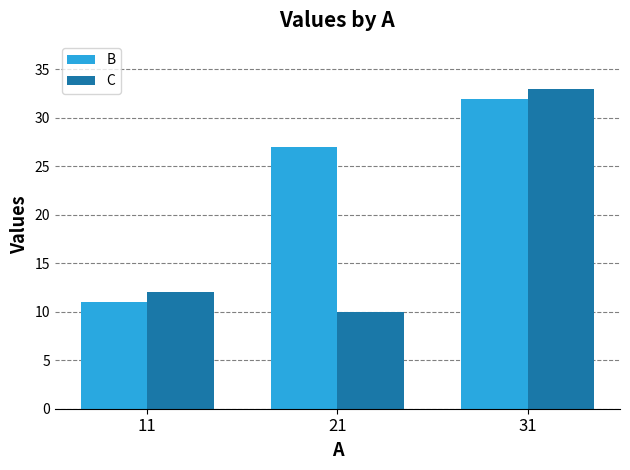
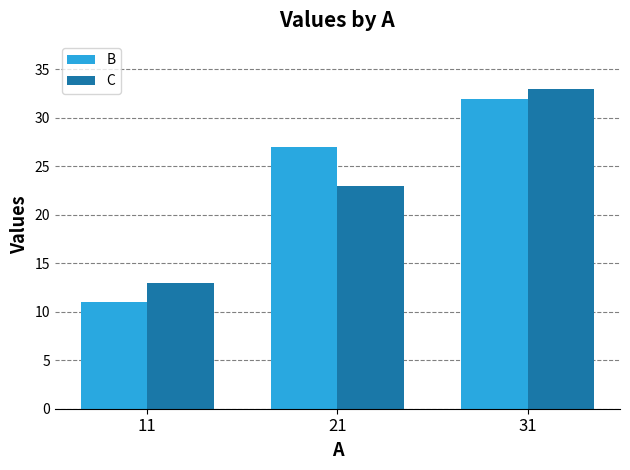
  {
    "B": {
      "11": 11,
      "21": 27,
      "31": 32
    },
    "C": {
-     "11": 12,
-     "21": 10,
+     "11": 13,
+     "21": 23,
      "31": 33
    }
  }
